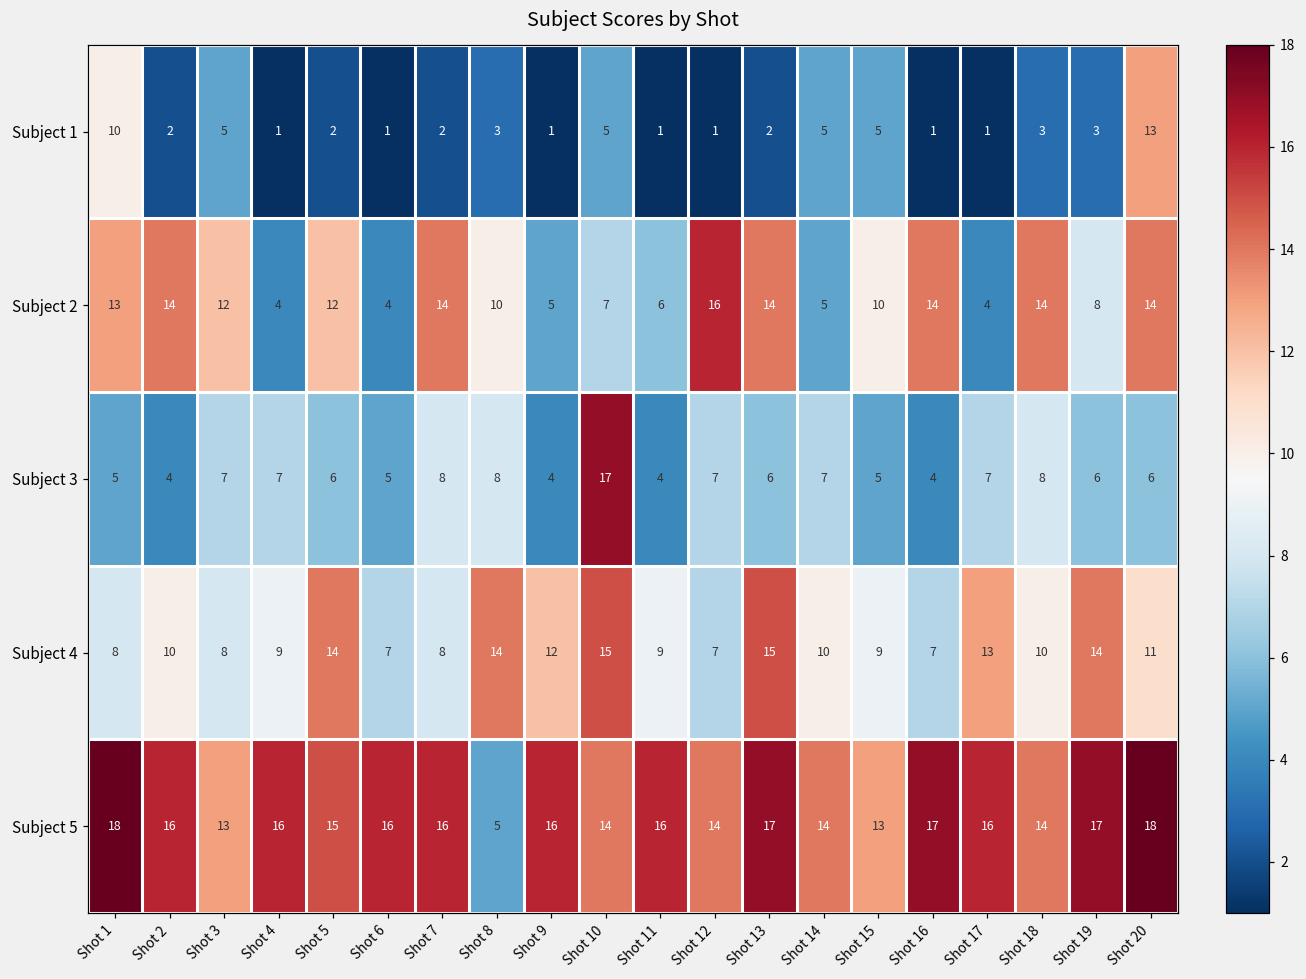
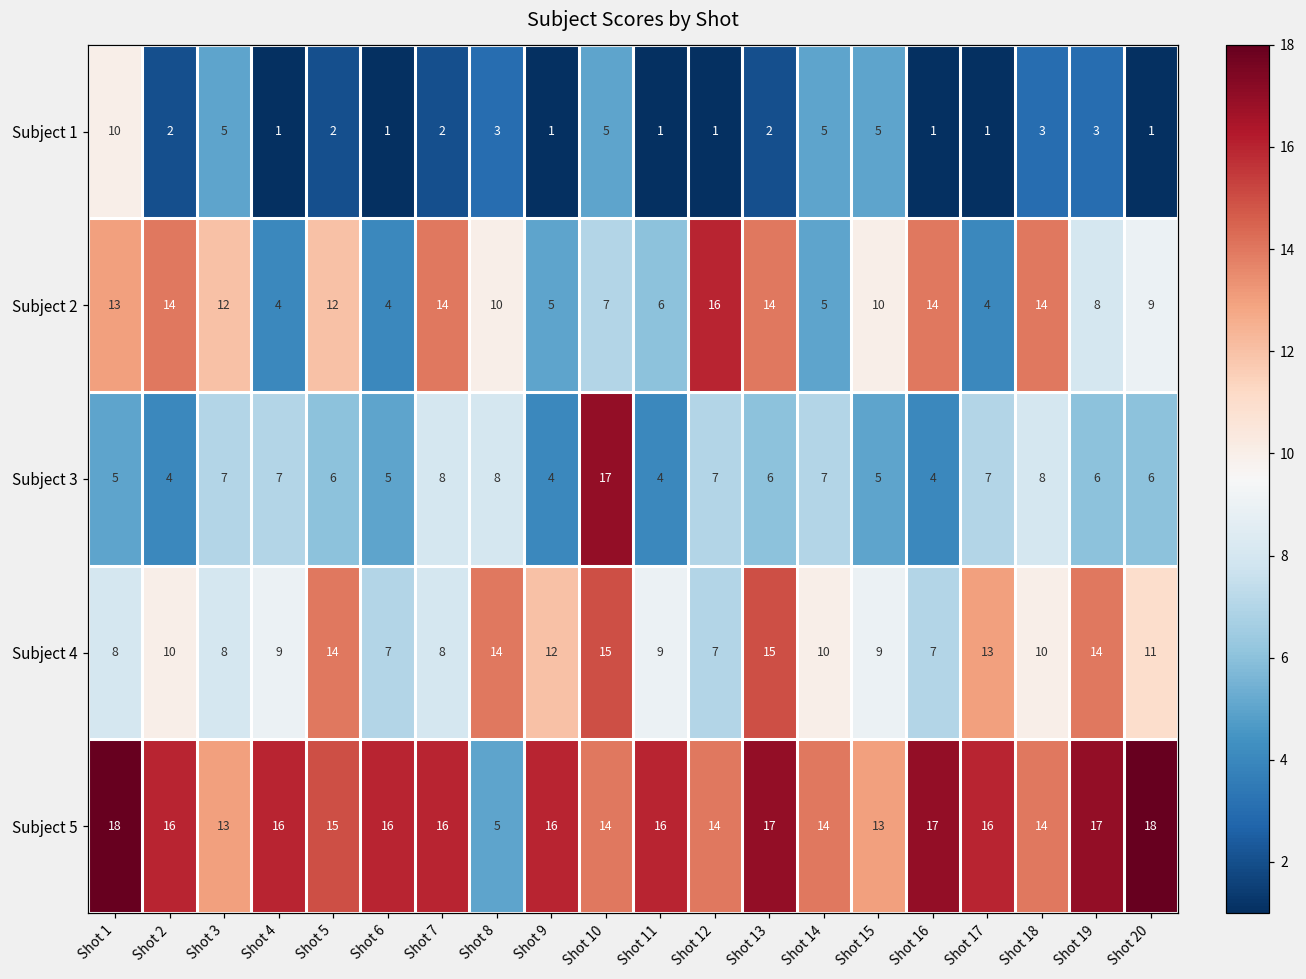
  {
    "Subject 1": {
      "Shot 1": 10,
      "Shot 2": 2,
      "Shot 3": 5,
      "Shot 4": 1,
      "Shot 5": 2,
      "Shot 6": 1,
      "Shot 7": 2,
      "Shot 8": 3,
      "Shot 9": 1,
      "Shot 10": 5,
      "Shot 11": 1,
      "Shot 12": 1,
      "Shot 13": 2,
      "Shot 14": 5,
      "Shot 15": 5,
      "Shot 16": 1,
      "Shot 17": 1,
      "Shot 18": 3,
      "Shot 19": 3,
-     "Shot 20": 13
+     "Shot 20": 1
    },
    "Subject 2": {
      "Shot 1": 13,
      "Shot 2": 14,
      "Shot 3": 12,
      "Shot 4": 4,
      "Shot 5": 12,
      "Shot 6": 4,
      "Shot 7": 14,
      "Shot 8": 10,
      "Shot 9": 5,
      "Shot 10": 7,
      "Shot 11": 6,
      "Shot 12": 16,
      "Shot 13": 14,
      "Shot 14": 5,
      "Shot 15": 10,
      "Shot 16": 14,
      "Shot 17": 4,
      "Shot 18": 14,
      "Shot 19": 8,
-     "Shot 20": 14
+     "Shot 20": 9
    },
    "Subject 3": {
      "Shot 1": 5,
      "Shot 2": 4,
      "Shot 3": 7,
      "Shot 4": 7,
      "Shot 5": 6,
      "Shot 6": 5,
      "Shot 7": 8,
      "Shot 8": 8,
      "Shot 9": 4,
      "Shot 10": 17,
      "Shot 11": 4,
      "Shot 12": 7,
      "Shot 13": 6,
      "Shot 14": 7,
      "Shot 15": 5,
      "Shot 16": 4,
      "Shot 17": 7,
      "Shot 18": 8,
      "Shot 19": 6,
      "Shot 20": 6
    },
    "Subject 4": {
      "Shot 1": 8,
      "Shot 2": 10,
      "Shot 3": 8,
      "Shot 4": 9,
      "Shot 5": 14,
      "Shot 6": 7,
      "Shot 7": 8,
      "Shot 8": 14,
      "Shot 9": 12,
      "Shot 10": 15,
      "Shot 11": 9,
      "Shot 12": 7,
      "Shot 13": 15,
      "Shot 14": 10,
      "Shot 15": 9,
      "Shot 16": 7,
      "Shot 17": 13,
      "Shot 18": 10,
      "Shot 19": 14,
      "Shot 20": 11
    },
    "Subject 5": {
      "Shot 1": 18,
      "Shot 2": 16,
      "Shot 3": 13,
      "Shot 4": 16,
      "Shot 5": 15,
      "Shot 6": 16,
      "Shot 7": 16,
      "Shot 8": 5,
      "Shot 9": 16,
      "Shot 10": 14,
      "Shot 11": 16,
      "Shot 12": 14,
      "Shot 13": 17,
      "Shot 14": 14,
      "Shot 15": 13,
      "Shot 16": 17,
      "Shot 17": 16,
      "Shot 18": 14,
      "Shot 19": 17,
      "Shot 20": 18
    }
  }
